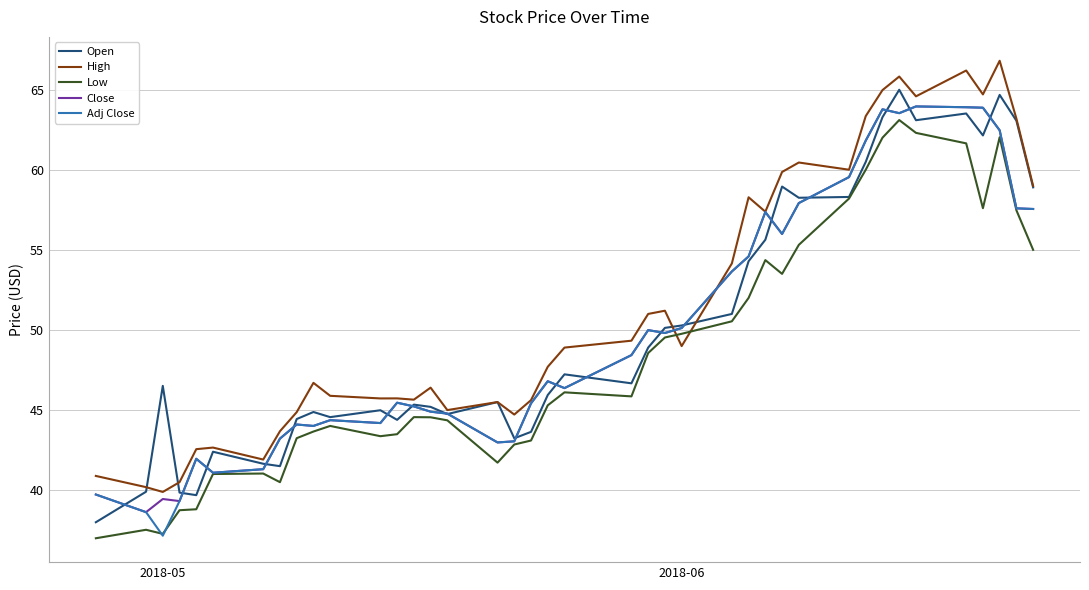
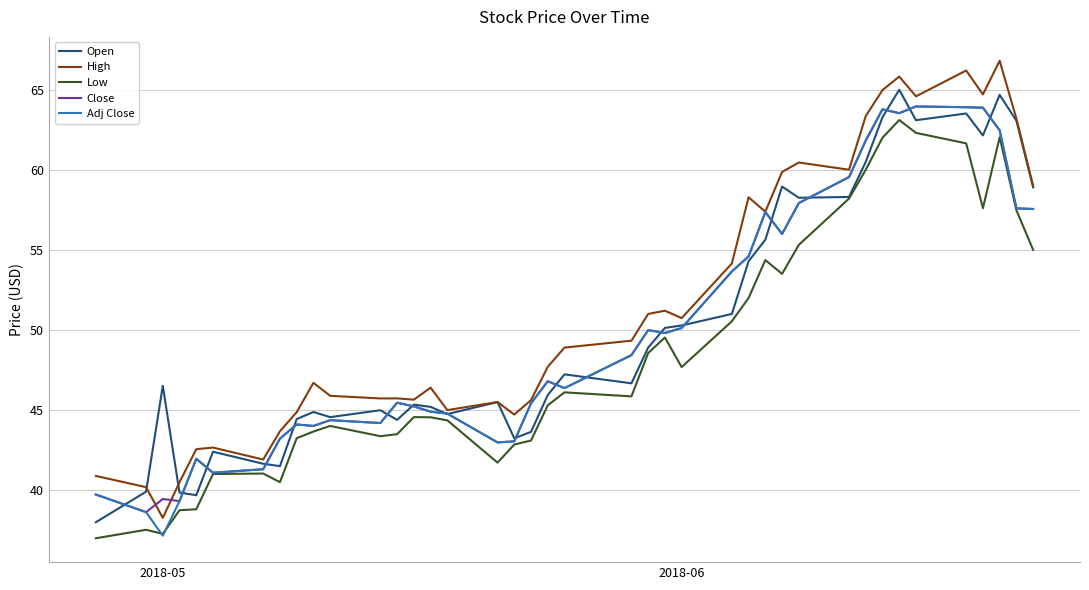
  {
    "Open": {
      "2018-05": 46.5
    },
    "High": {
-     "2018-05": 39.9,
-     "2018-06": 49.0
+     "2018-05": 38.3,
+     "2018-06": 50.7
    },
    "Low": {
-     "2018-06": 49.8
+     "2018-06": 47.7
    },
    "Close": {
      "2018-05": 39.5
    }
  }
